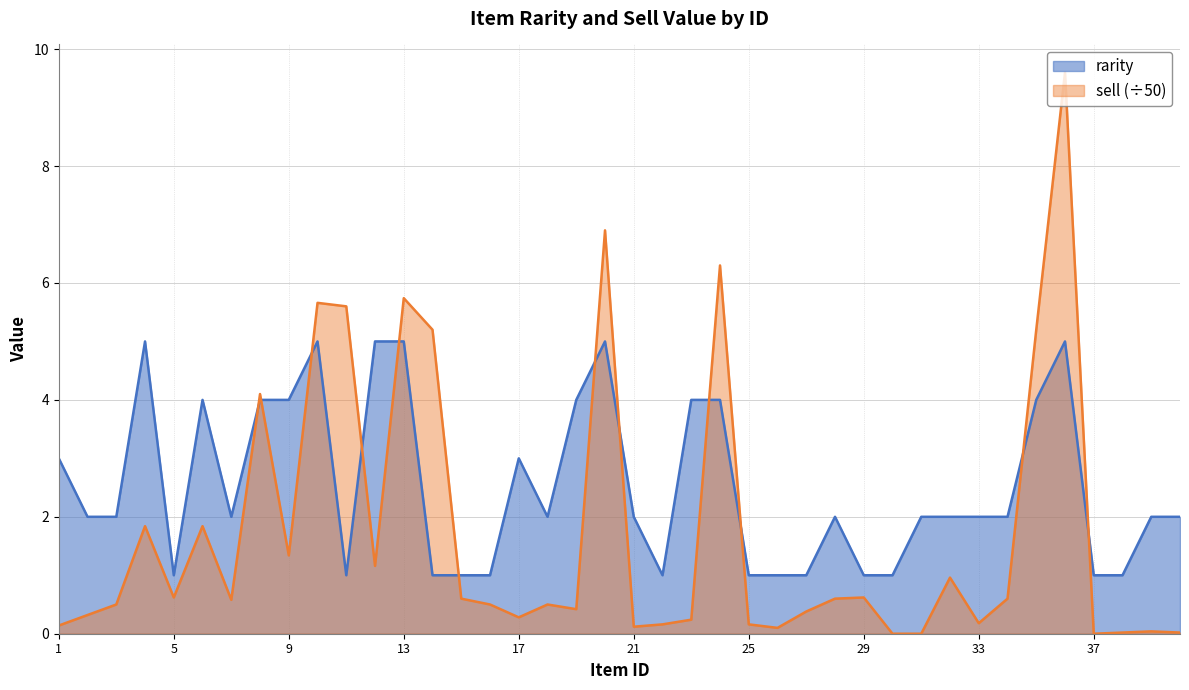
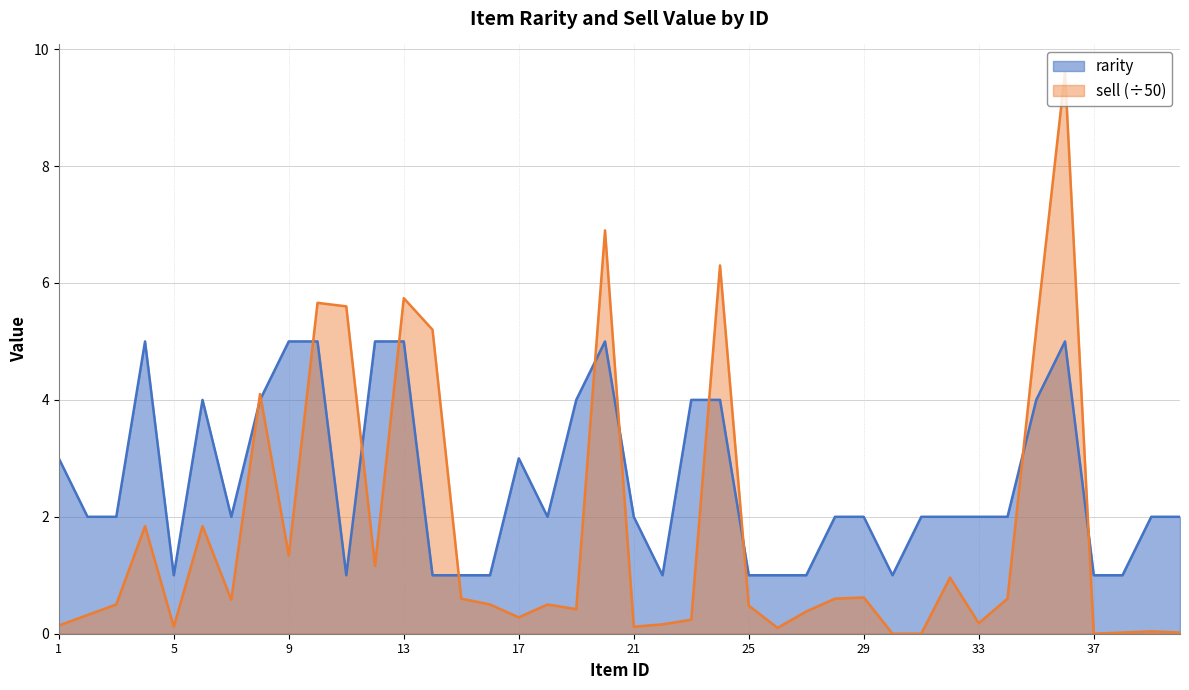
  {
    "rarity": {
      "1": 3,
      "5": 1,
-     "9": 4,
+     "9": 5,
      "13": 5,
      "17": 3,
      "21": 2,
      "25": 1,
-     "29": 1,
+     "29": 2,
      "33": 2,
      "37": 1
    },
    "sell (÷50)": {
      "1": 0.1,
-     "5": 0.6,
+     "5": 0.1,
      "9": 1.3,
      "13": 5.7,
      "17": 0.3,
      "21": 0.1,
-     "25": 0.2,
+     "25": 0.5,
      "29": 0.6,
      "33": 0.2,
      "37": 0.0
    }
  }
